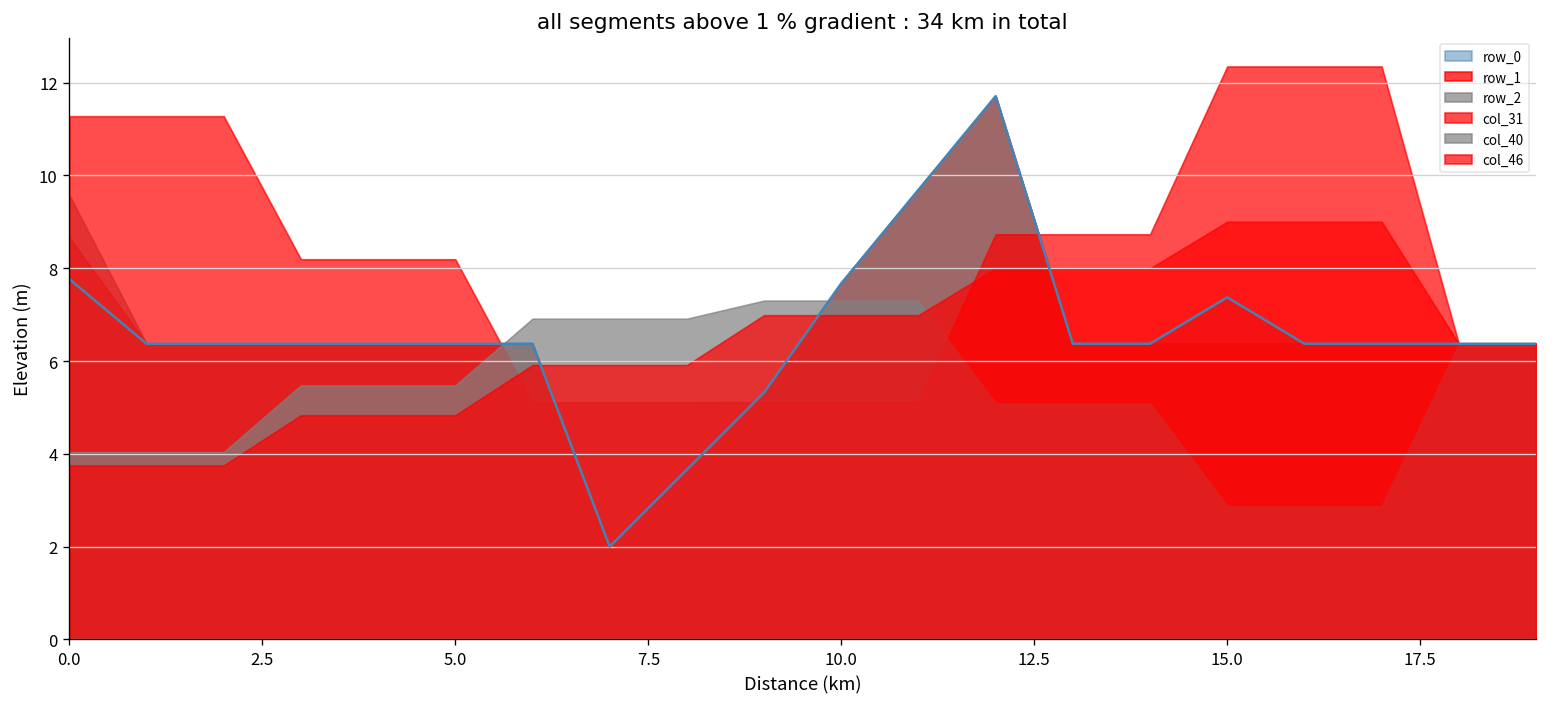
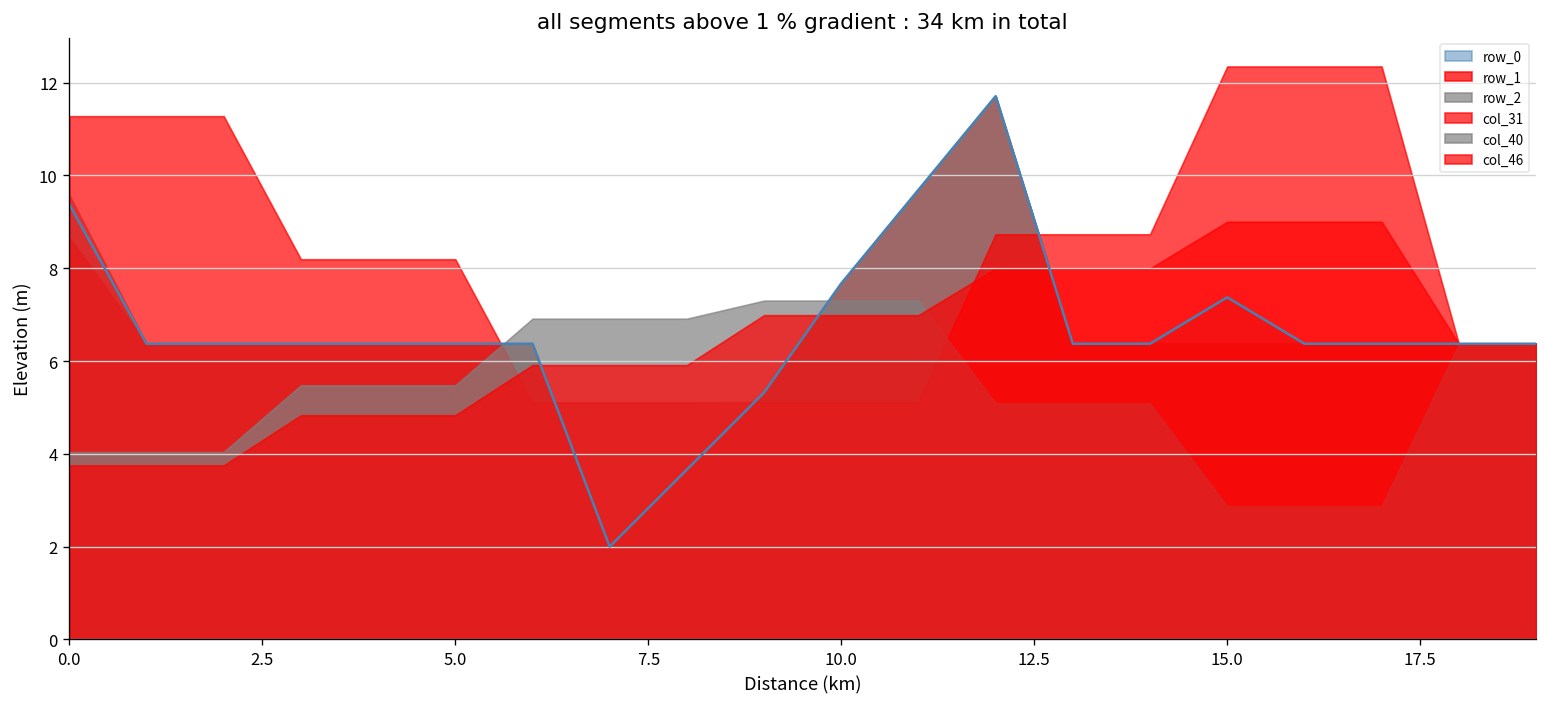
  {
    "row_0": {
-     "0.0": 7.8,
+     "0.0": 9.4,
      "15.0": 7.4
    }
  }
